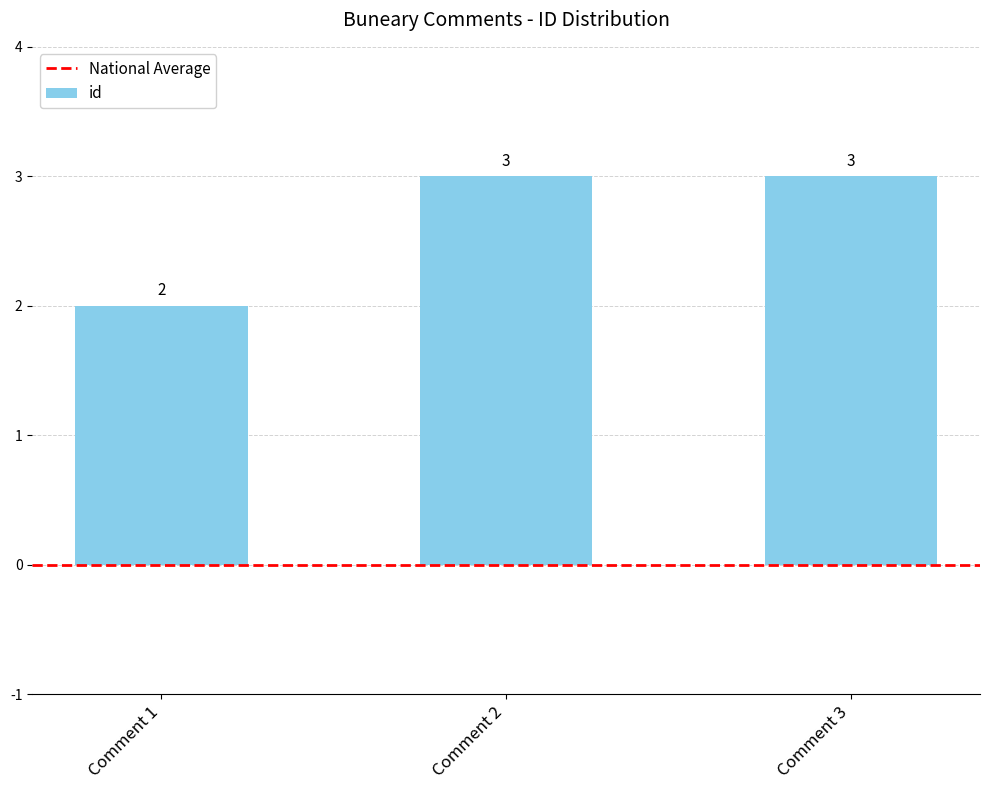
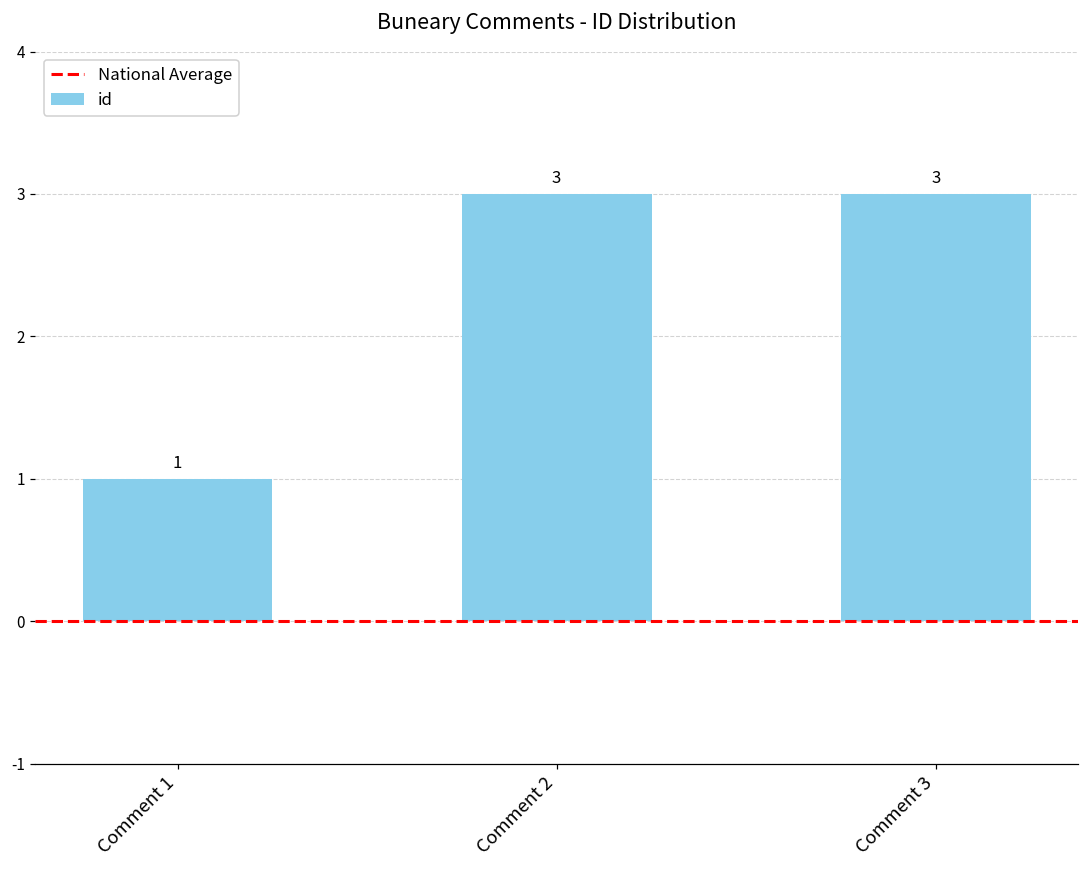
  {
-   "Comment 1": 2,
+   "Comment 1": 1,
    "Comment 2": 3,
    "Comment 3": 3
  }
